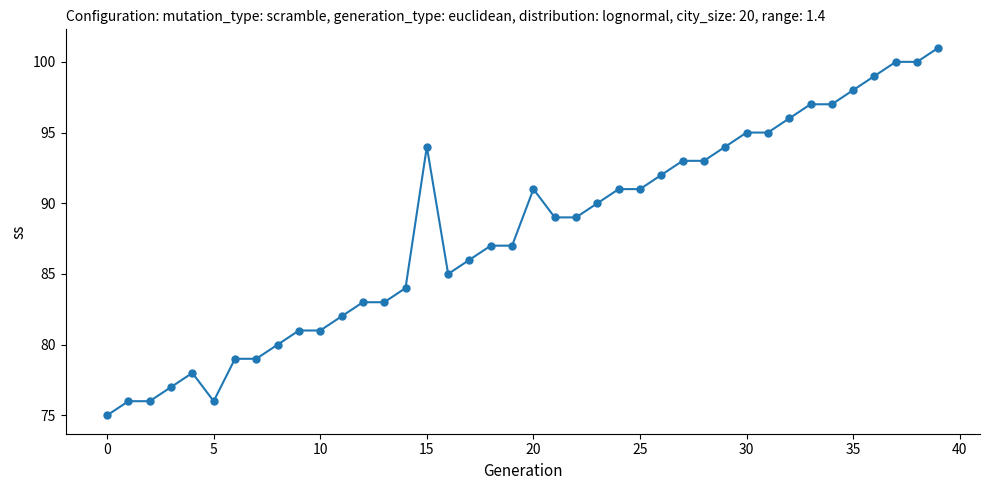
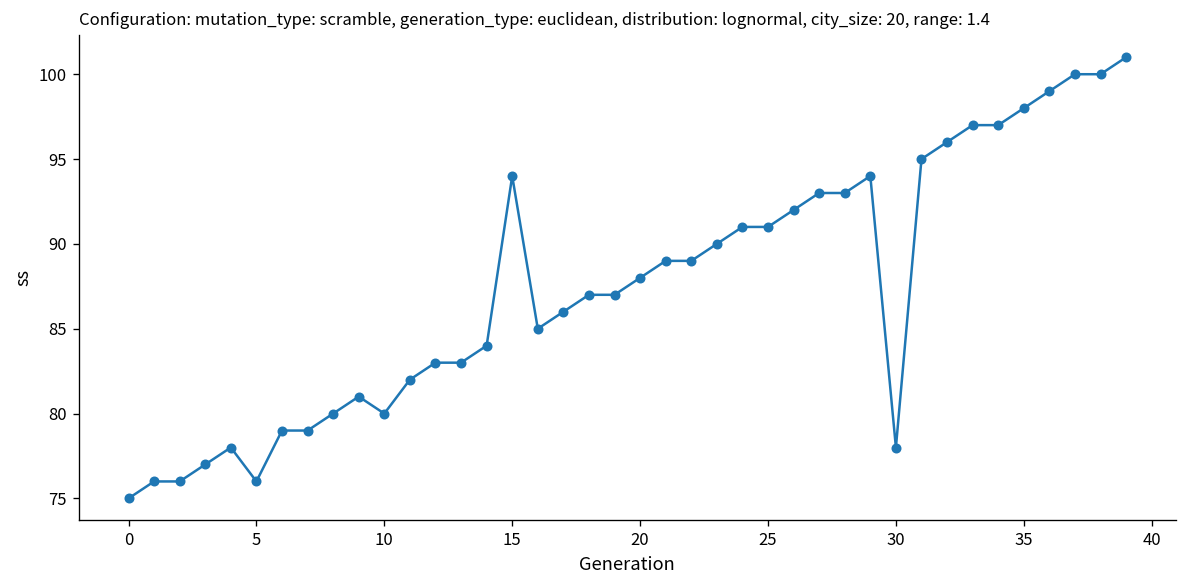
  {
    "0": 75,
    "5": 76,
-   "10": 81,
+   "10": 80,
    "15": 94,
-   "20": 91,
+   "20": 88,
    "25": 91,
-   "30": 95,
+   "30": 78,
    "35": 98
  }
